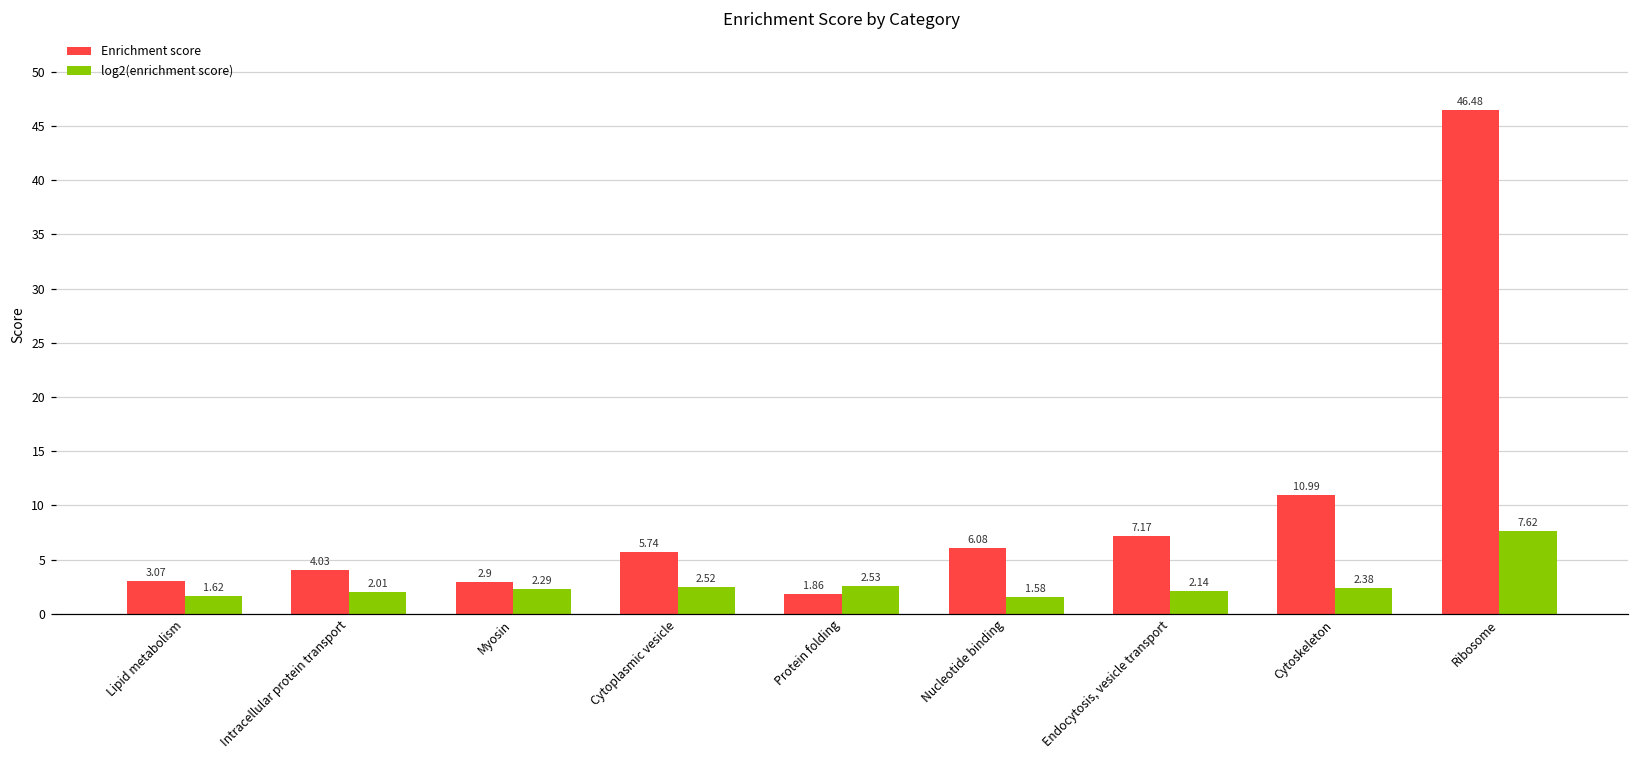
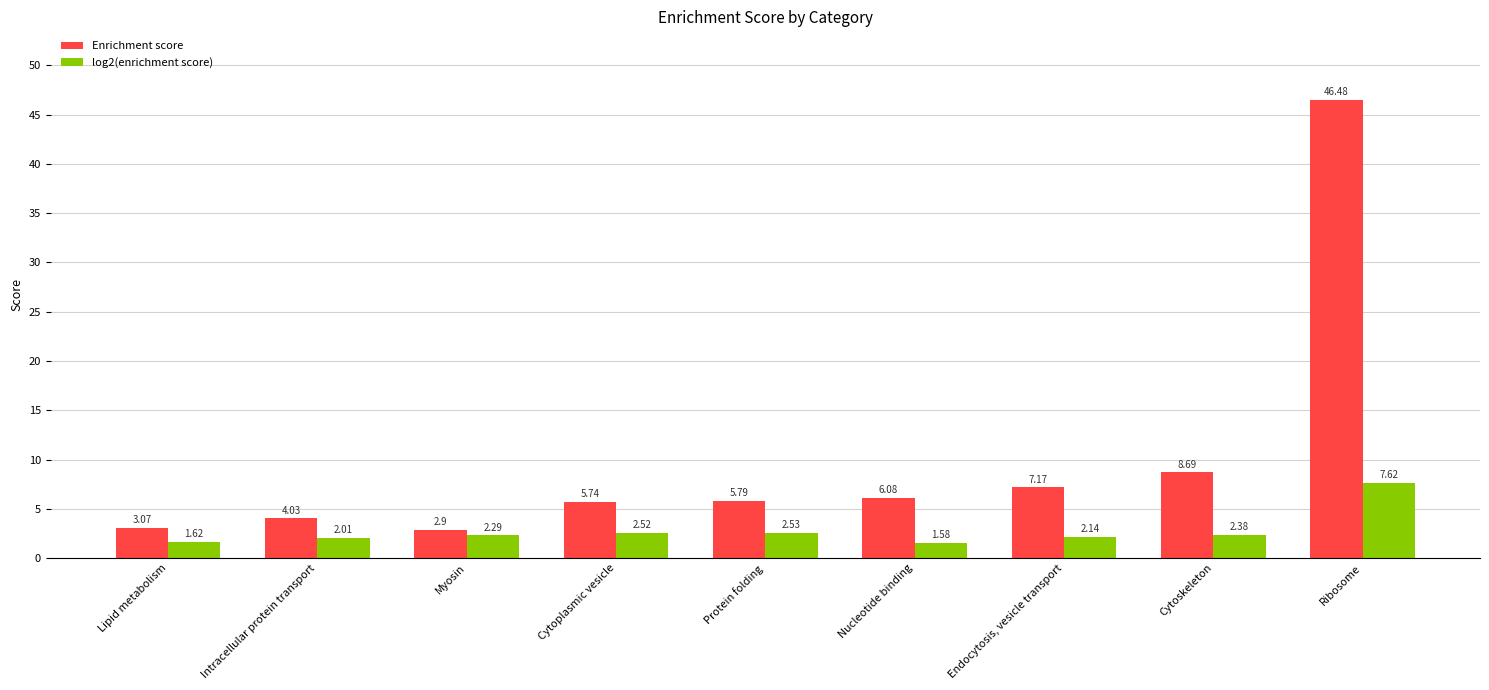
  {
    "Enrichment score": {
      "Lipid metabolism": 3.07,
      "Intracellular protein transport": 4.03,
      "Myosin": 2.9,
      "Cytoplasmic vesicle": 5.74,
-     "Protein folding": 1.86,
+     "Protein folding": 5.79,
      "Nucleotide binding": 6.08,
      "Endocytosis, vesicle transport": 7.17,
-     "Cytoskeleton": 10.99,
+     "Cytoskeleton": 8.69,
      "Ribosome": 46.48
    },
    "log2(enrichment score)": {
      "Lipid metabolism": 1.62,
      "Intracellular protein transport": 2.01,
      "Myosin": 2.29,
      "Cytoplasmic vesicle": 2.52,
      "Protein folding": 2.53,
      "Nucleotide binding": 1.58,
      "Endocytosis, vesicle transport": 2.14,
      "Cytoskeleton": 2.38,
      "Ribosome": 7.62
    }
  }
